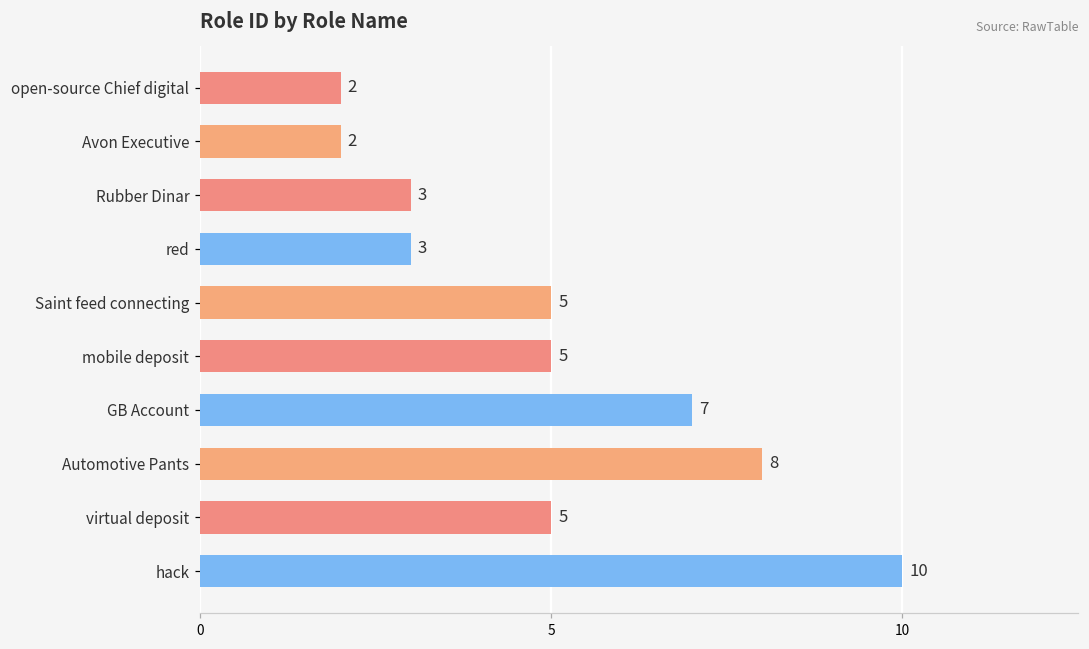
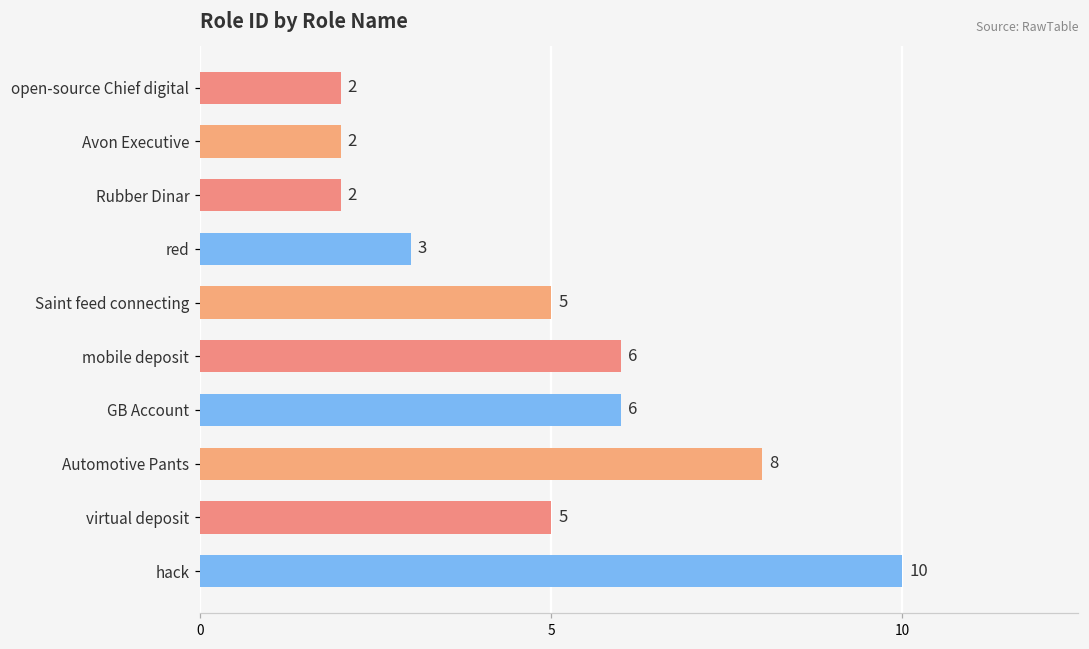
  {
    "open-source Chief digital": 2,
    "Avon Executive": 2,
-   "Rubber Dinar": 3,
+   "Rubber Dinar": 2,
    "red": 3,
    "Saint feed connecting": 5,
-   "mobile deposit": 5,
-   "GB Account": 7,
+   "mobile deposit": 6,
+   "GB Account": 6,
    "Automotive Pants": 8,
    "virtual deposit": 5,
    "hack": 10
  }
